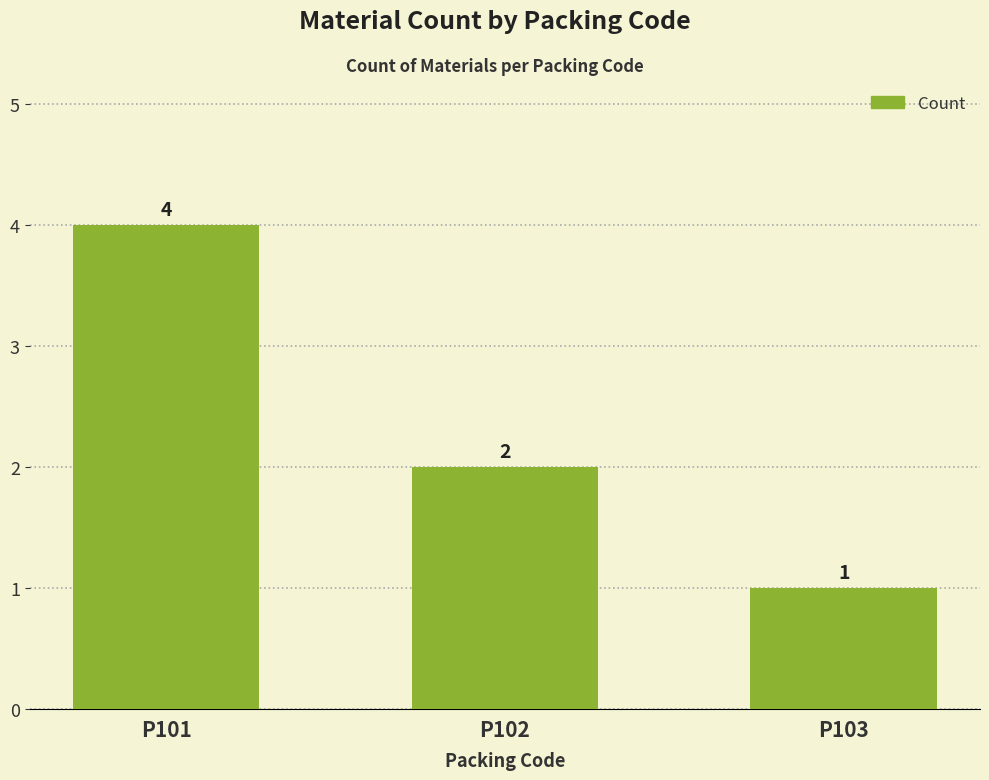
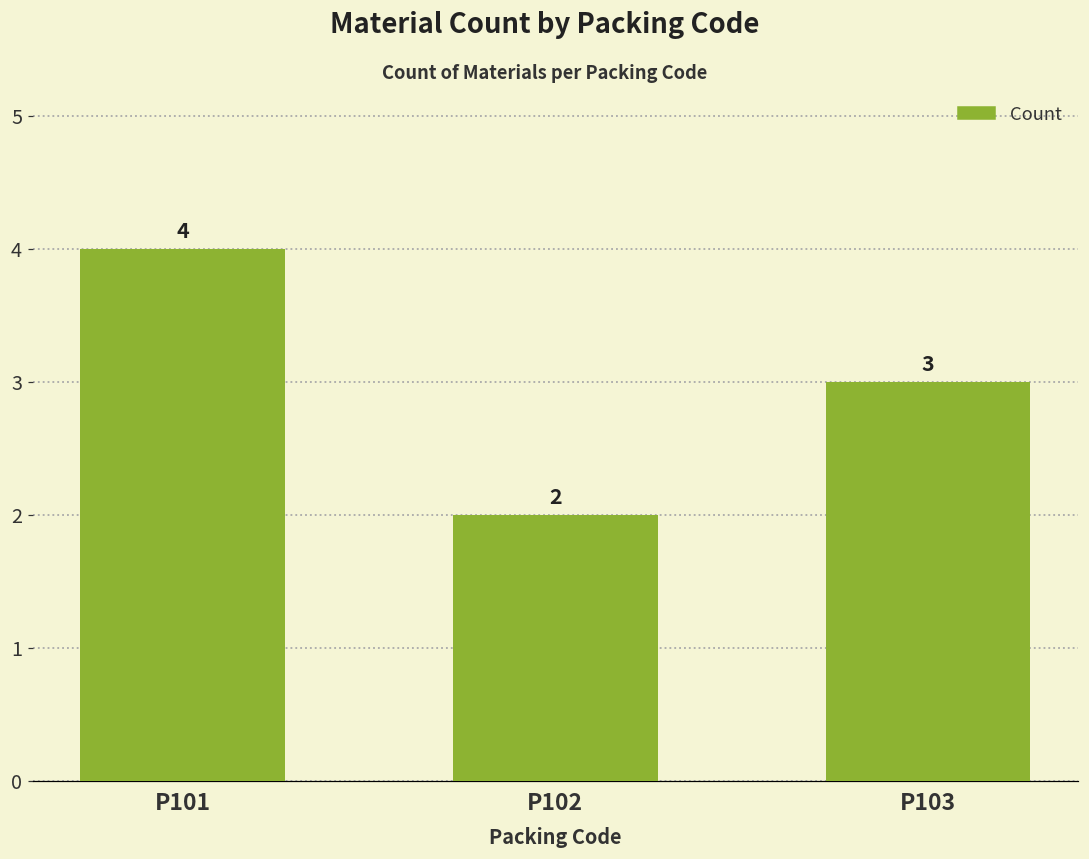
  {
    "P101": 4,
    "P102": 2,
-   "P103": 1
+   "P103": 3
  }
